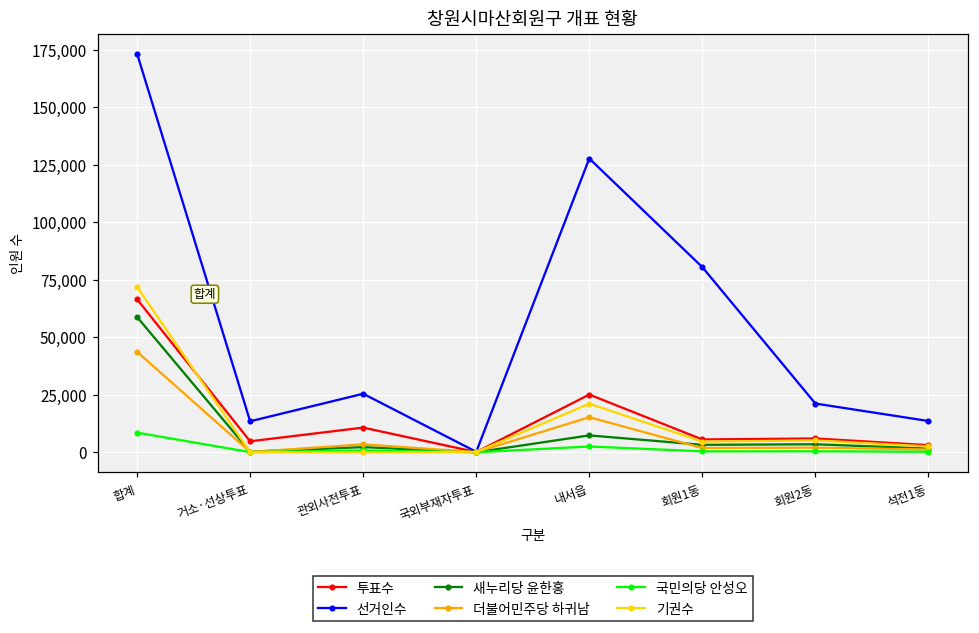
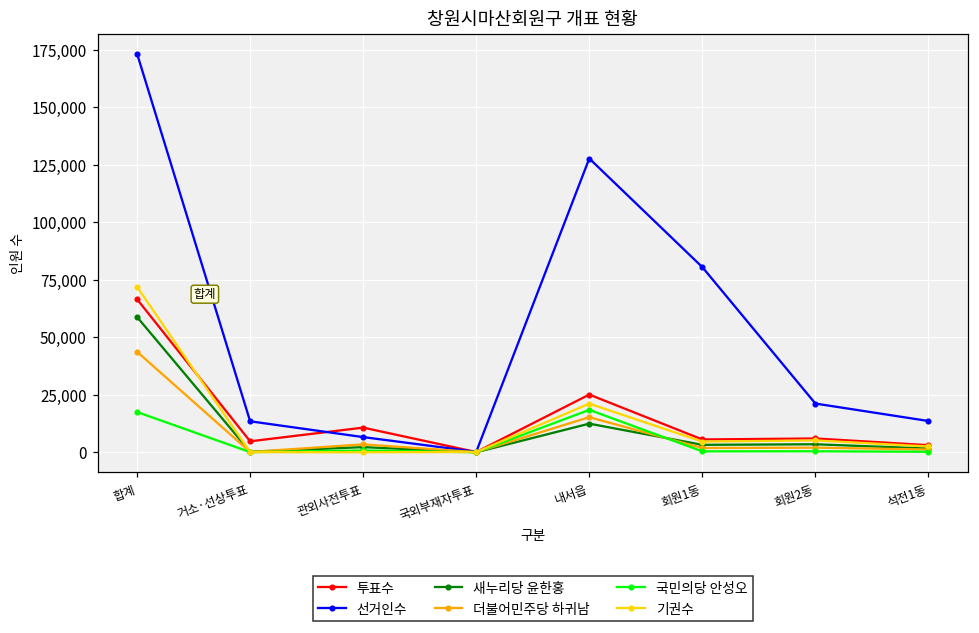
  {
    "투표수": {
      "합계": "67,000",
      "거소·선상투표": "5,000",
      "관외사전투표": "11,000",
      "내서읍": "25,000"
    },
    "선거인수": {
      "합계": "173,000",
      "거소·선상투표": "13,000",
-     "관외사전투표": "25,000",
+     "관외사전투표": "7,000",
      "내서읍": "128,000",
      "회원1동": "80,000",
      "회원2동": "21,000",
      "석전1동": "14,000"
    },
    "새누리당 윤한홍": {
      "합계": "59,000",
-     "내서읍": "7,000",
+     "내서읍": "12,000",
      "회원1동": "3,000",
      "회원2동": "3,000"
    },
    "국민의당 안성오": {
-     "합계": "9,000",
-     "내서읍": "3,000",
+     "합계": "17,000",
+     "내서읍": "18,000",
      "회원1동": "0",
      "회원2동": "0"
    }
  }
